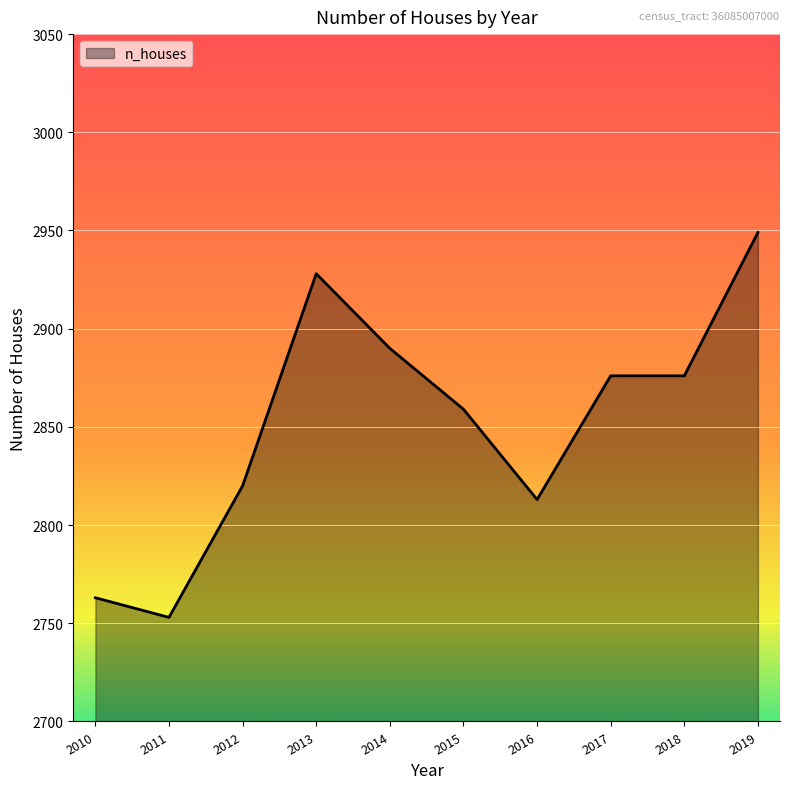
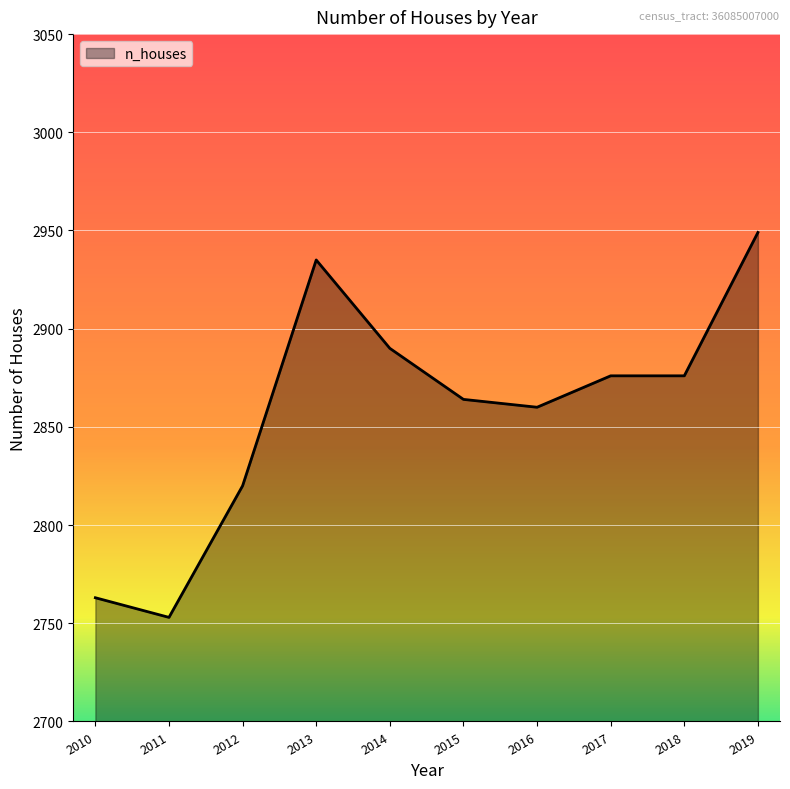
  {
    "2010": 2763,
    "2011": 2753,
    "2012": 2820,
-   "2013": 2928,
+   "2013": 2935,
    "2014": 2890,
-   "2015": 2859,
-   "2016": 2813,
+   "2015": 2864,
+   "2016": 2860,
    "2017": 2876,
    "2018": 2876,
    "2019": 2949
  }
